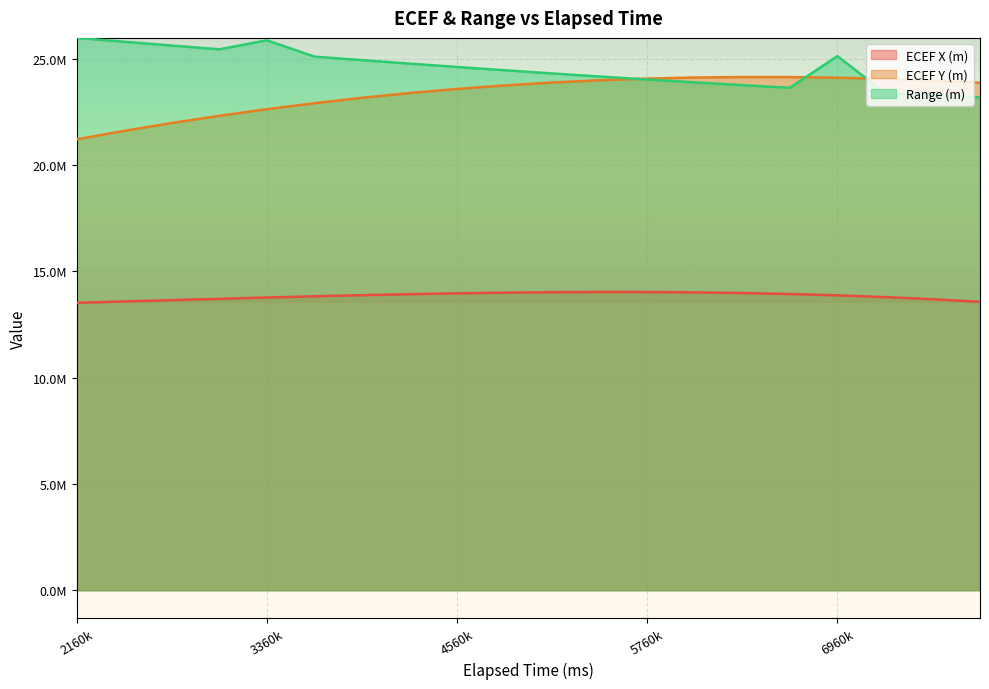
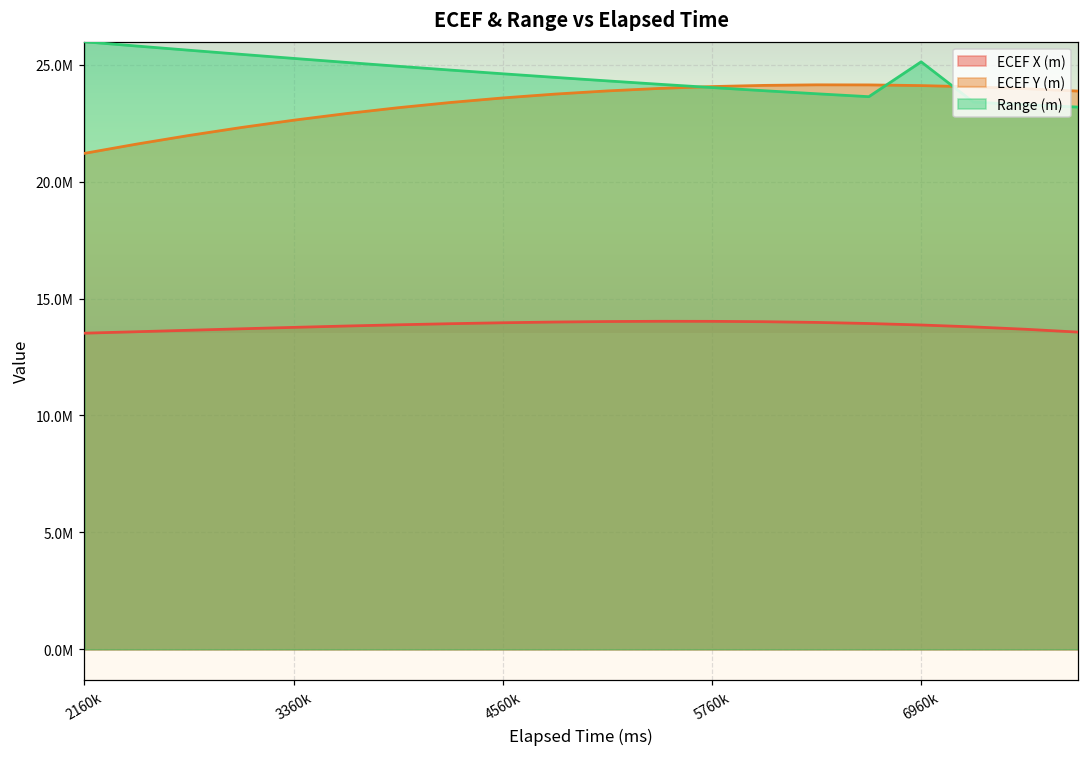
  {
    "Range (m)": {
      "2160k": 26000000,
-     "3360k": 25900000,
+     "3360k": 25300000,
      "4560k": 24600000,
      "6960k": 25100000
    }
  }
